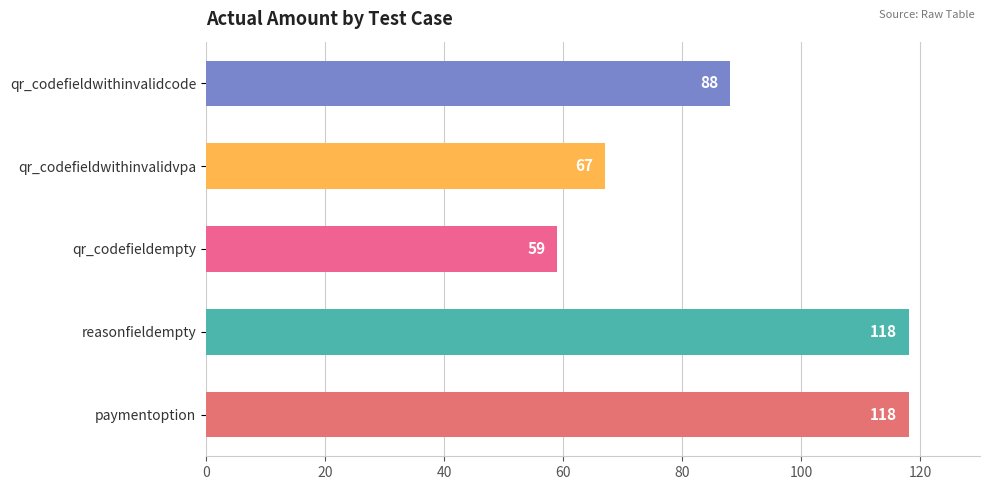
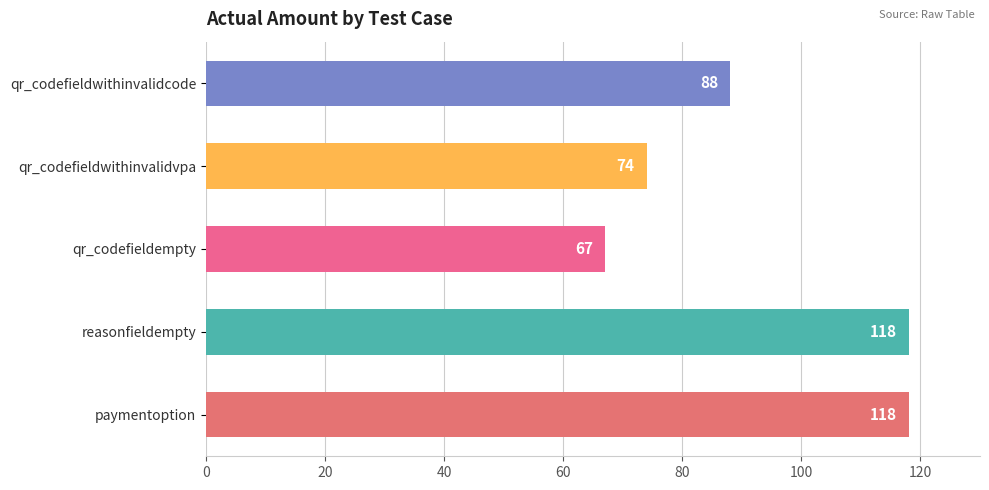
  {
    "qr_codefieldwithinvalidcode": 88,
-   "qr_codefieldwithinvalidvpa": 67,
-   "qr_codefieldempty": 59,
+   "qr_codefieldwithinvalidvpa": 74,
+   "qr_codefieldempty": 67,
    "reasonfieldempty": 118,
    "paymentoption": 118
  }
